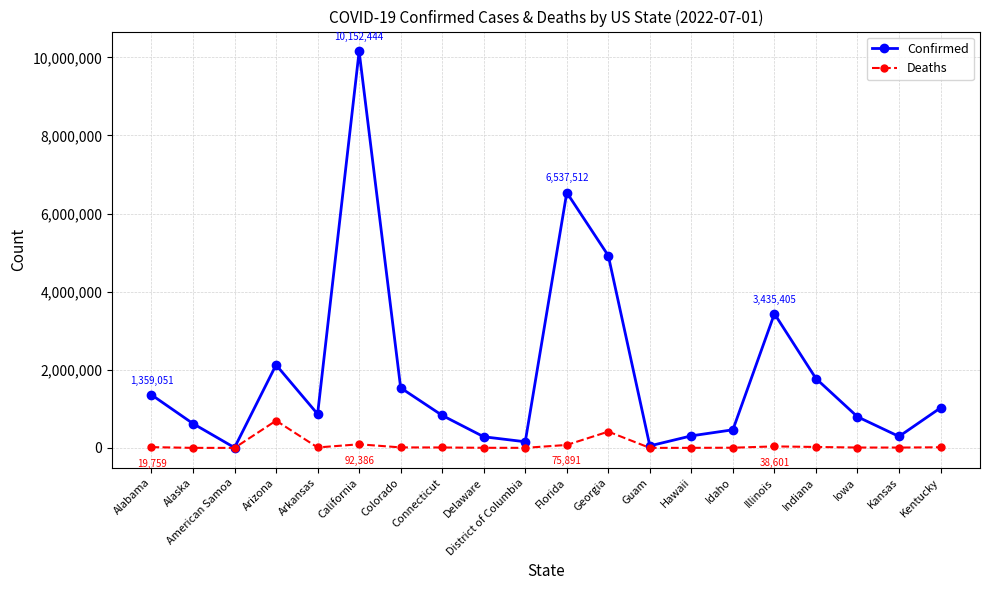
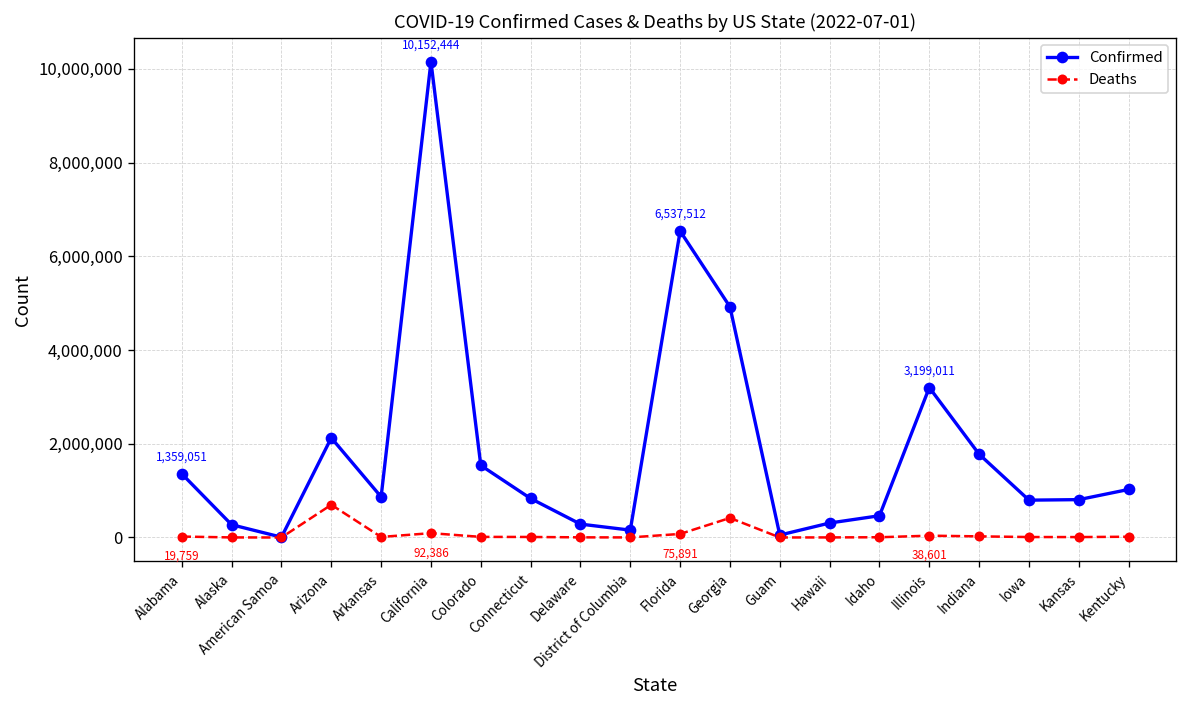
  {
    "Confirmed": {
      "Alabama": "1,359,051",
-     "Alaska": "600,000",
+     "Alaska": "300,000",
      "California": "10,152,444",
      "Florida": "6,537,512",
-     "Illinois": "3,435,405",
-     "Kansas": "300,000"
+     "Illinois": "3,199,011",
+     "Kansas": "800,000"
    },
    "Deaths": {
      "Alabama": "19,759",
      "California": "92,386",
      "Florida": "75,891",
      "Illinois": "38,601"
    }
  }
